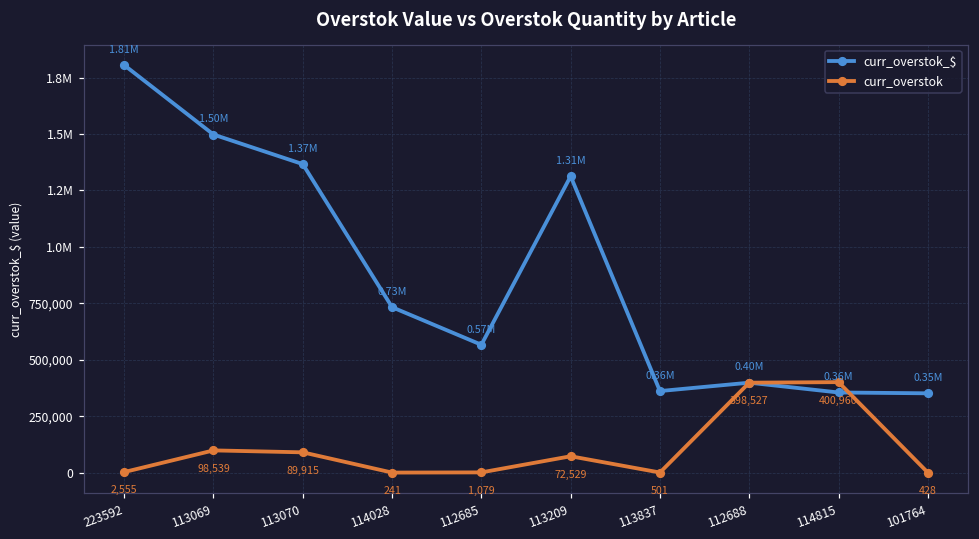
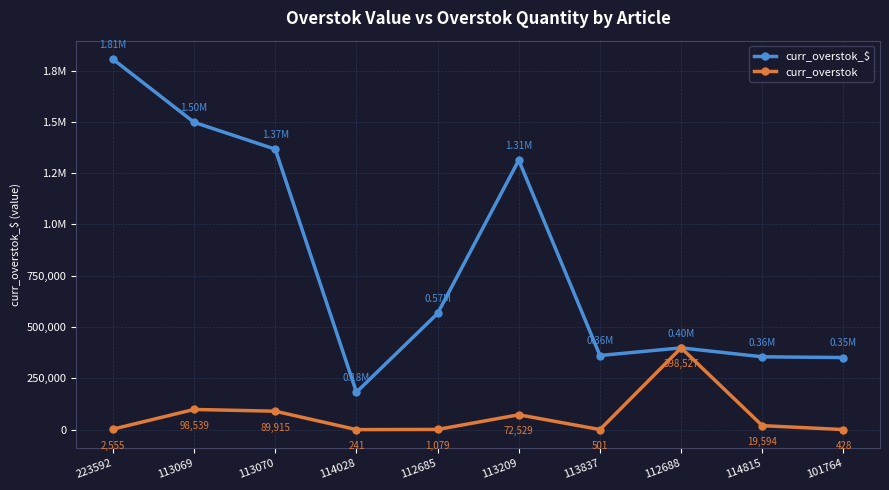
  {
    "curr_overstok_$": {
      "223592": "1.81M",
      "113069": "1.50M",
      "113070": "1.37M",
-     "114028": "0.73M",
+     "114028": "0.18M",
      "112685": "0.57M",
      "113209": "1.31M",
      "113837": "0.36M",
      "114815": "0.36M",
      "101764": "0.35M"
    },
    "curr_overstok": {
      "223592": "2,555",
      "113069": "98,539",
      "113070": "89,915",
      "114028": "241",
      "112685": "1,079",
      "113209": "72,529",
      "113837": "501",
-     "114815": "400,960",
+     "114815": "19,594",
      "101764": "428"
    }
  }
